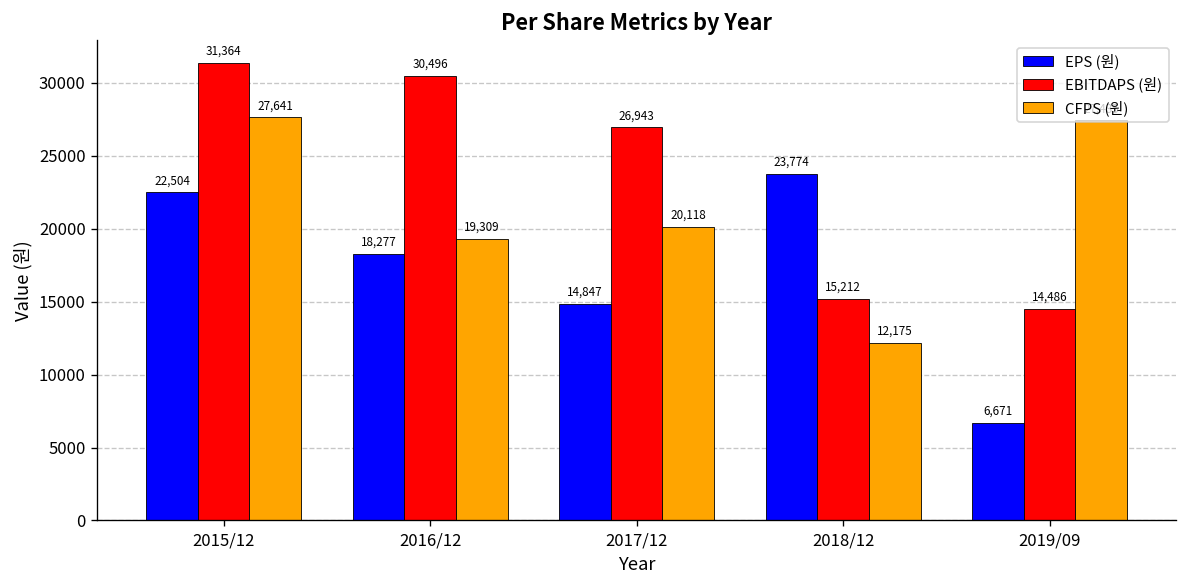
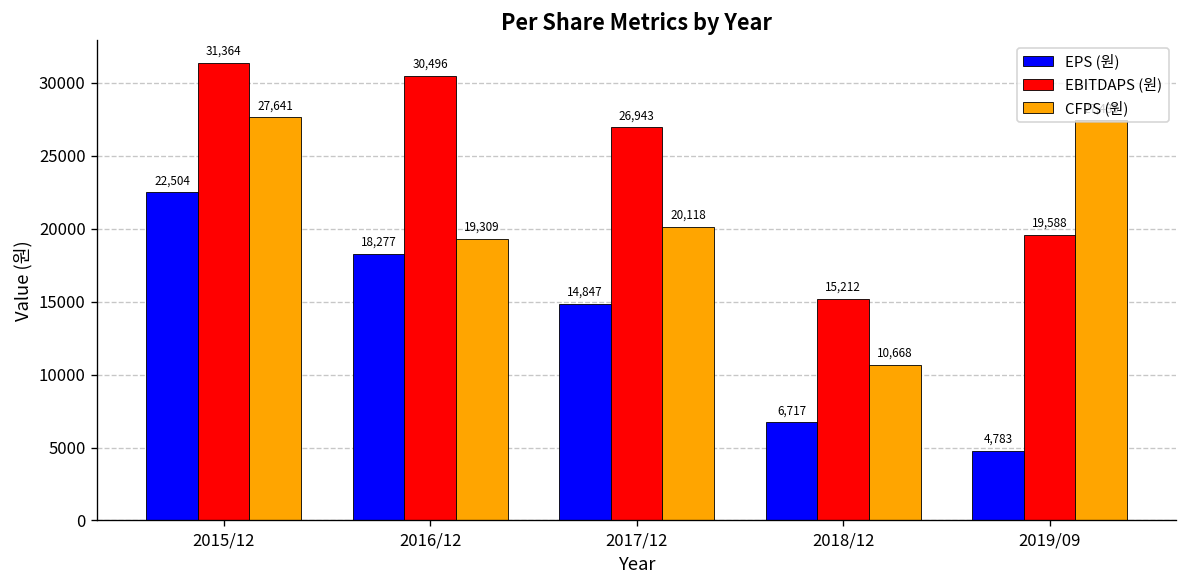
  {
    "EPS (원)": {
      "2015/12": "22,504",
      "2016/12": "18,277",
      "2017/12": "14,847",
-     "2018/12": "23,774",
-     "2019/09": "6,671"
+     "2018/12": "6,717",
+     "2019/09": "4,783"
    },
    "EBITDAPS (원)": {
      "2015/12": "31,364",
      "2016/12": "30,496",
      "2017/12": "26,943",
      "2018/12": "15,212",
-     "2019/09": "14,486"
+     "2019/09": "19,588"
    },
    "CFPS (원)": {
      "2015/12": "27,641",
      "2016/12": "19,309",
      "2017/12": "20,118",
-     "2018/12": "12,175"
+     "2018/12": "10,668"
    }
  }
